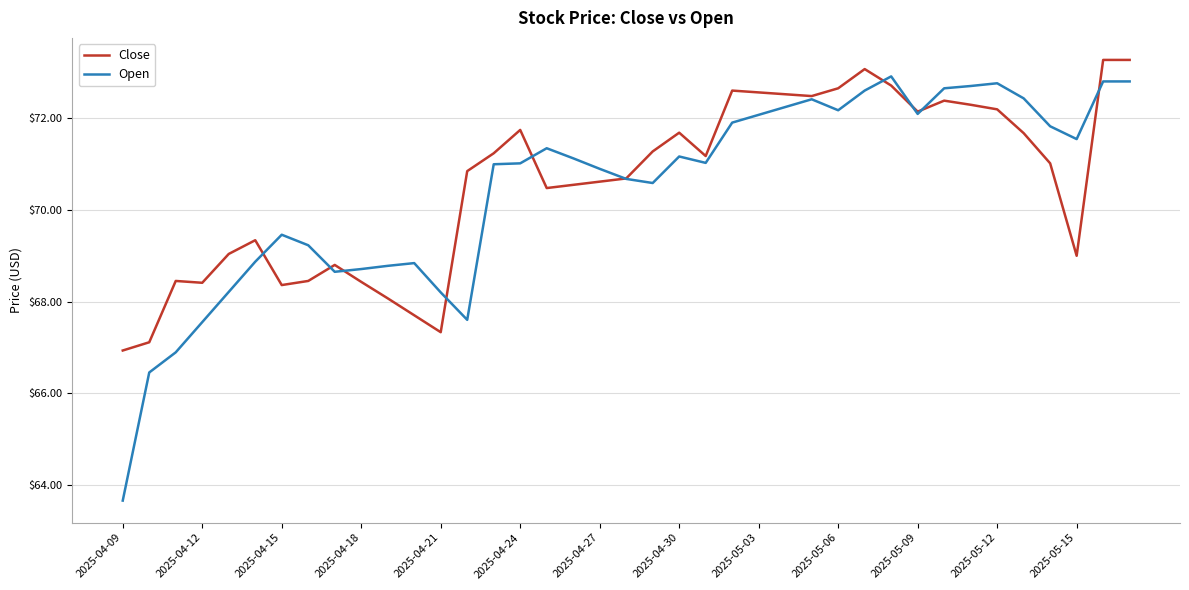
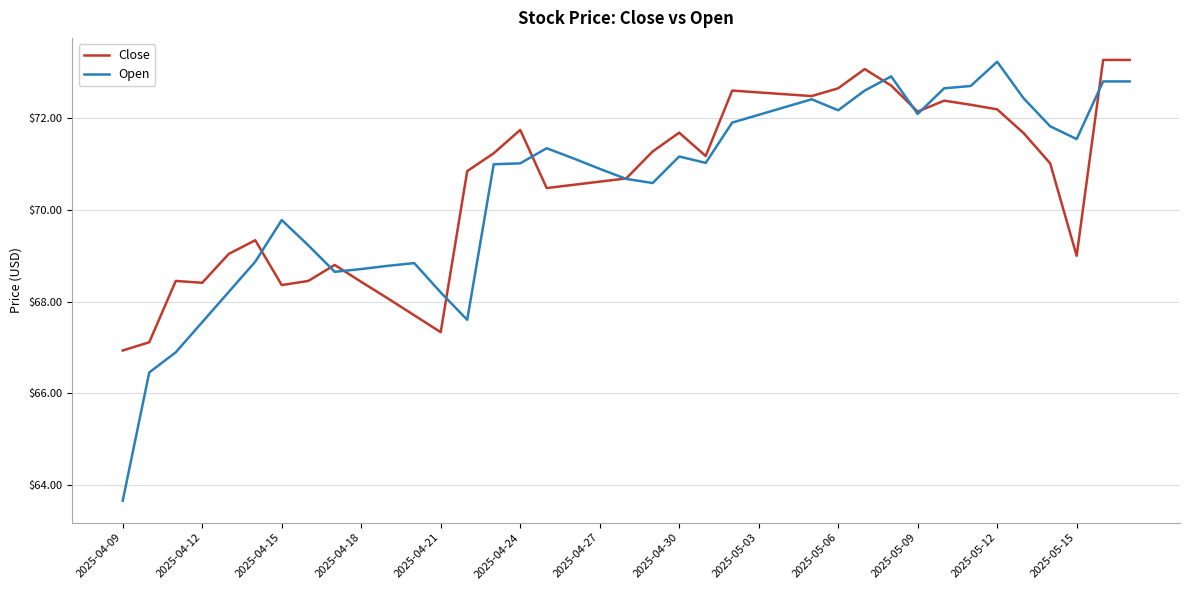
  {
    "Close": {
      "2025-04-09": "$66.9",
      "2025-04-12": "$68.4",
      "2025-04-15": "$68.4",
      "2025-04-18": "$68.4",
      "2025-04-21": "$67.3",
      "2025-04-24": "$71.8",
      "2025-04-27": "$70.6",
      "2025-04-30": "$71.7",
      "2025-05-03": "$72.6",
      "2025-05-06": "$72.7",
      "2025-05-12": "$72.2",
      "2025-05-15": "$69.0"
    },
    "Open": {
      "2025-04-09": "$63.7",
      "2025-04-12": "$67.6",
-     "2025-04-15": "$69.5",
+     "2025-04-15": "$69.8",
      "2025-04-18": "$68.7",
      "2025-04-21": "$68.2",
      "2025-04-24": "$71.0",
      "2025-04-27": "$70.9",
      "2025-04-30": "$71.2",
      "2025-05-03": "$72.1",
      "2025-05-06": "$72.2",
-     "2025-05-12": "$72.8",
+     "2025-05-12": "$73.2",
      "2025-05-15": "$71.6"
    }
  }
